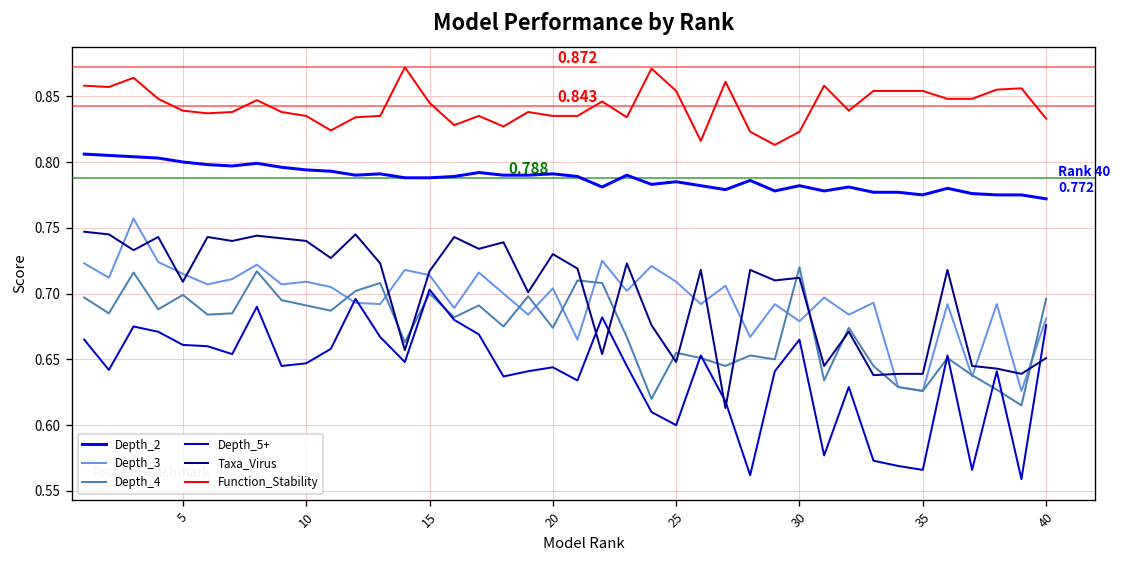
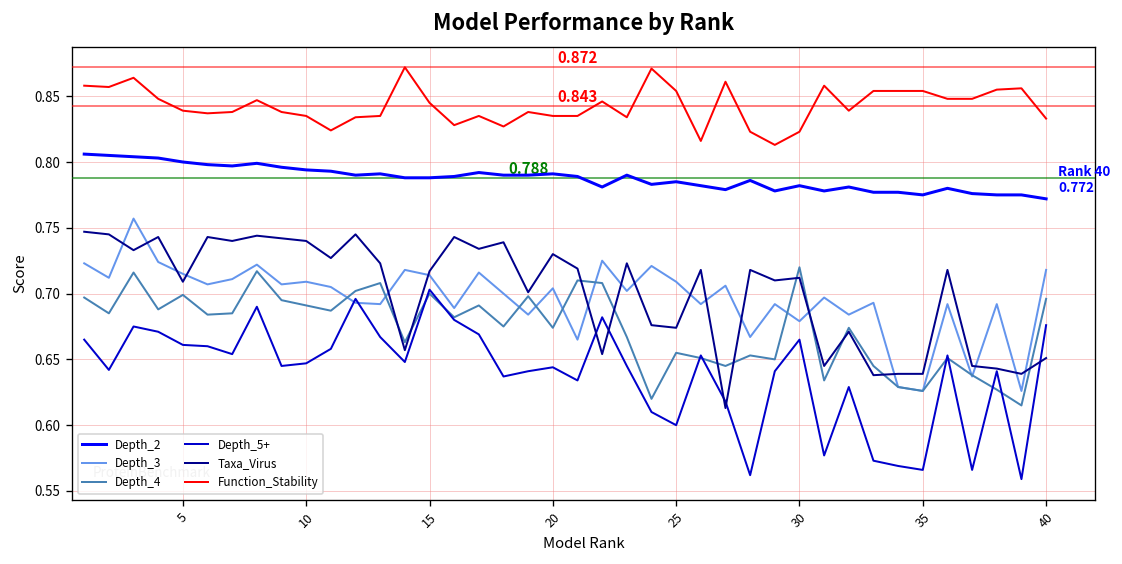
  {
    "Depth_3": {
      "5": 0.715,
      "10": 0.709,
      "15": 0.714,
      "20": 0.704,
      "25": 0.709,
      "30": 0.679,
-     "40": 0.681
+     "40": 0.718
    },
    "Depth_4": {
      "5": 0.699,
      "10": 0.691,
      "15": 0.700,
      "20": 0.674,
      "25": 0.655,
      "30": 0.720,
      "40": 0.696
    },
    "Taxa_Virus": {
      "5": 0.709,
      "10": 0.740,
      "15": 0.717,
      "20": 0.730,
-     "25": 0.648,
+     "25": 0.674,
      "30": 0.712,
      "35": 0.639,
      "40": 0.651
    },
    "Function_Stability": {
      "5": 0.839,
      "10": 0.835,
      "15": 0.845,
      "20": 0.835,
      "25": 0.854,
      "30": 0.823,
      "35": 0.854,
      "40": 0.833
    }
  }
